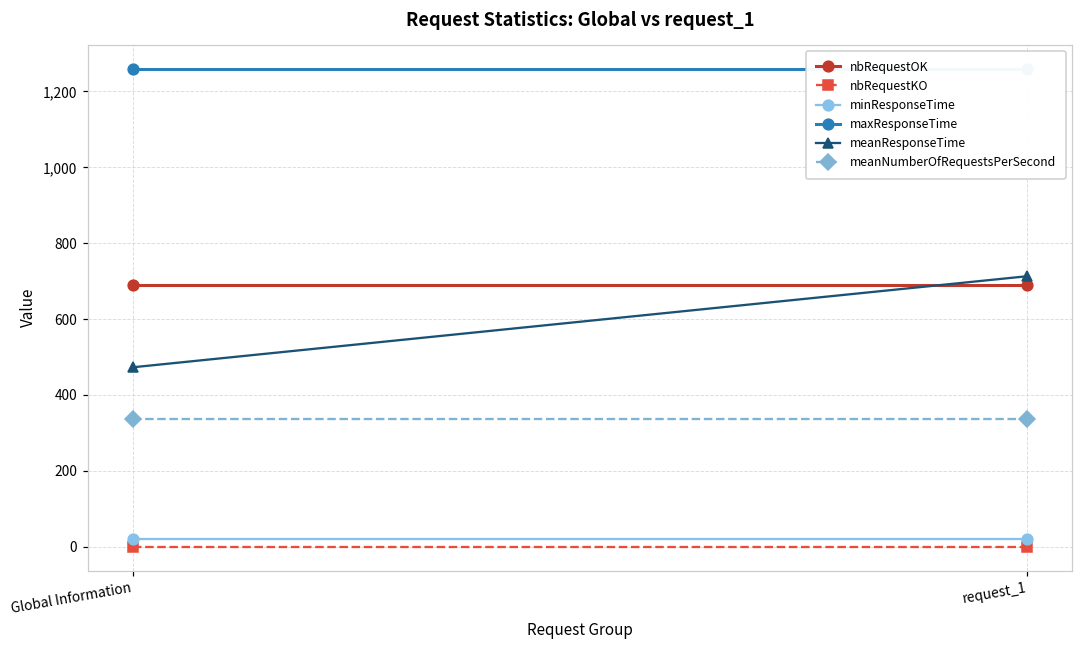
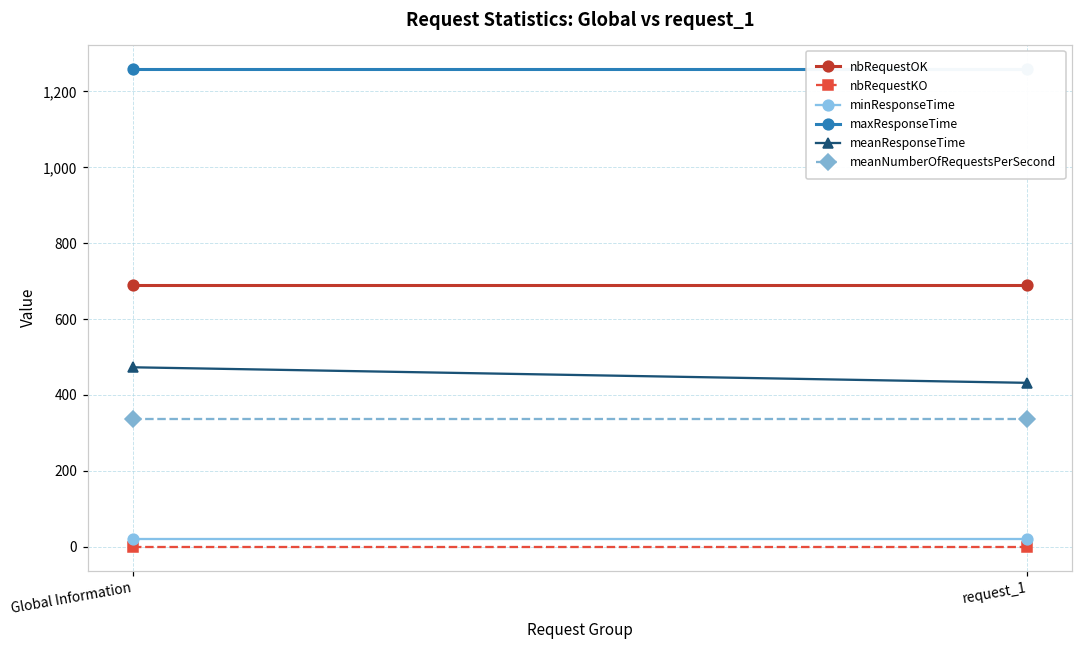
  {
    "maxResponseTime": {
      "Global Information": "1,260"
    },
    "meanResponseTime": {
      "Global Information": "470",
-     "request_1": "710"
+     "request_1": "430"
    }
  }
